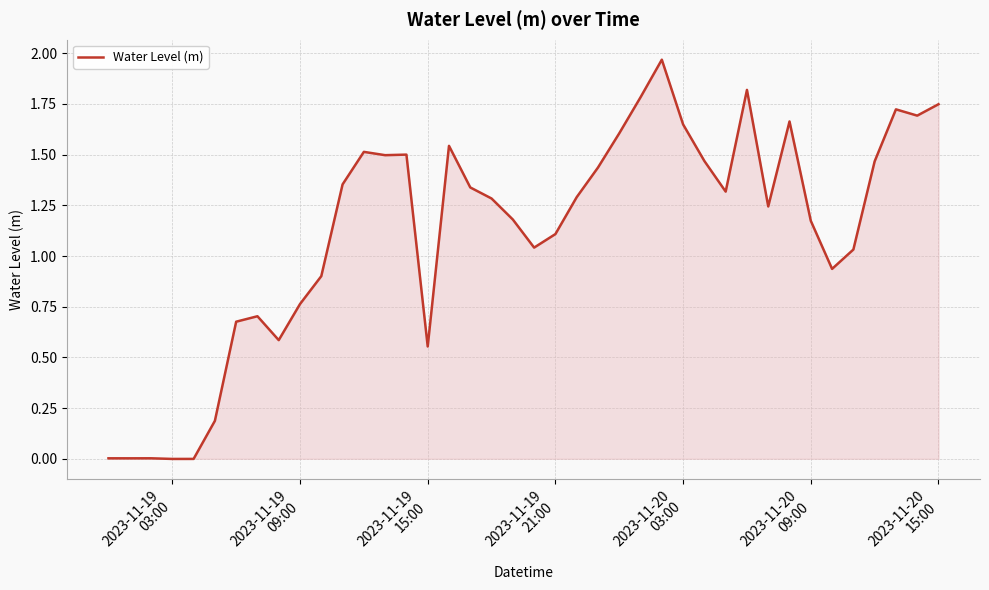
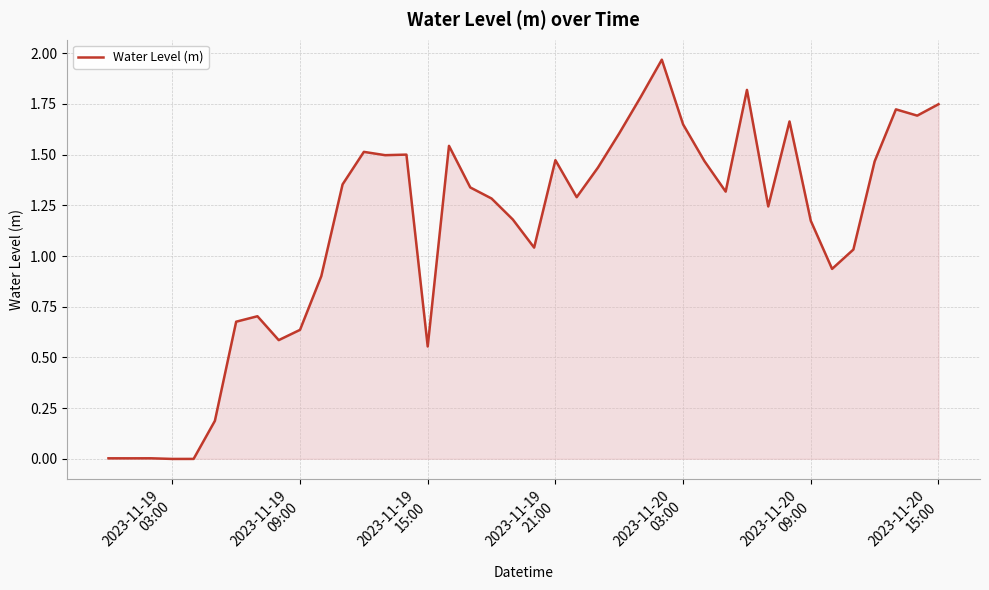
  {
    "2023-11-19 03:00": 0.00,
-   "2023-11-19 09:00": 0.76,
+   "2023-11-19 09:00": 0.64,
    "2023-11-19 15:00": 0.55,
-   "2023-11-19 21:00": 1.11,
+   "2023-11-19 21:00": 1.47,
    "2023-11-20 03:00": 1.65,
    "2023-11-20 09:00": 1.17,
    "2023-11-20 15:00": 1.75
  }
